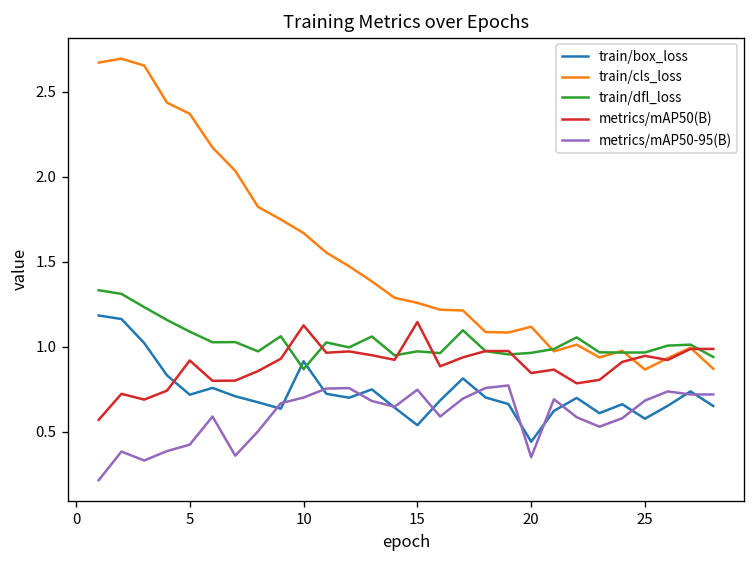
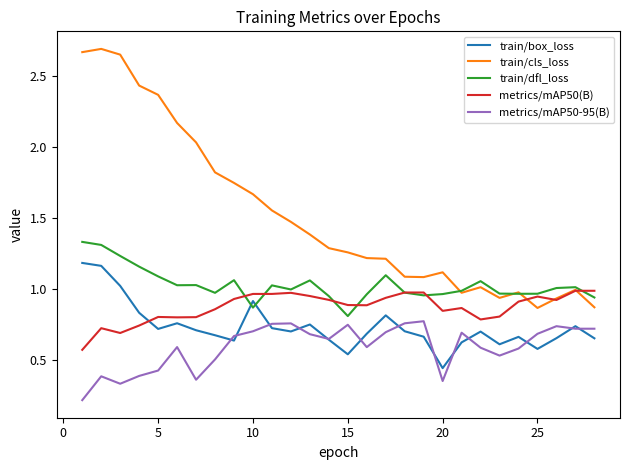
  {
    "train/box_loss": {
      "5": 0.72,
      "10": 0.91,
      "15": 0.54,
      "20": 0.44,
      "25": 0.58
    },
    "train/cls_loss": {
      "5": 2.37,
      "10": 1.67,
      "15": 1.26,
      "20": 1.12,
      "25": 0.86
    },
    "train/dfl_loss": {
      "5": 1.09,
      "10": 0.87,
-     "15": 0.97,
+     "15": 0.81,
      "20": 0.96,
      "25": 0.97
    },
    "metrics/mAP50(B)": {
-     "5": 0.92,
-     "10": 1.13,
-     "15": 1.14,
+     "5": 0.80,
+     "10": 0.96,
+     "15": 0.89,
      "20": 0.84,
      "25": 0.95
    },
    "metrics/mAP50-95(B)": {
      "5": 0.42,
      "10": 0.70,
      "15": 0.75,
      "20": 0.35,
      "25": 0.68
    }
  }
